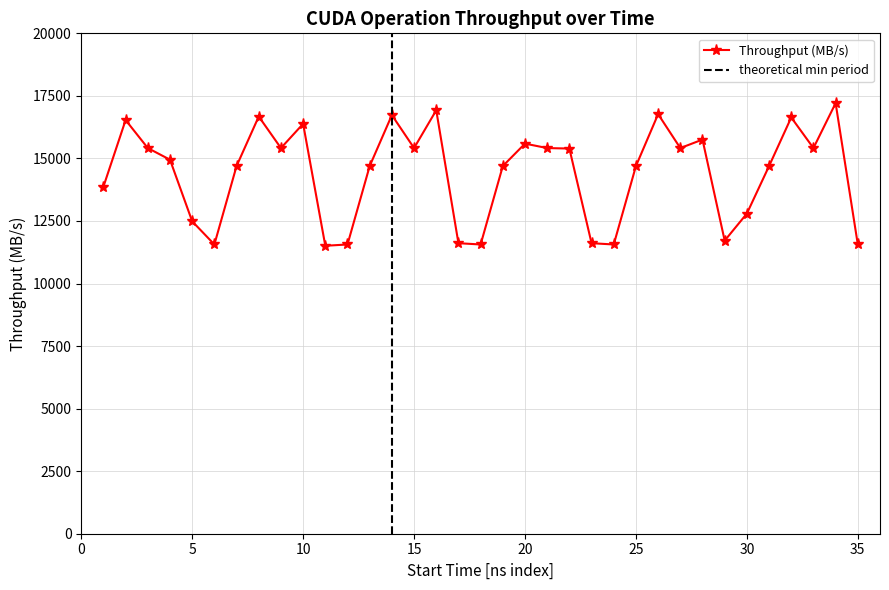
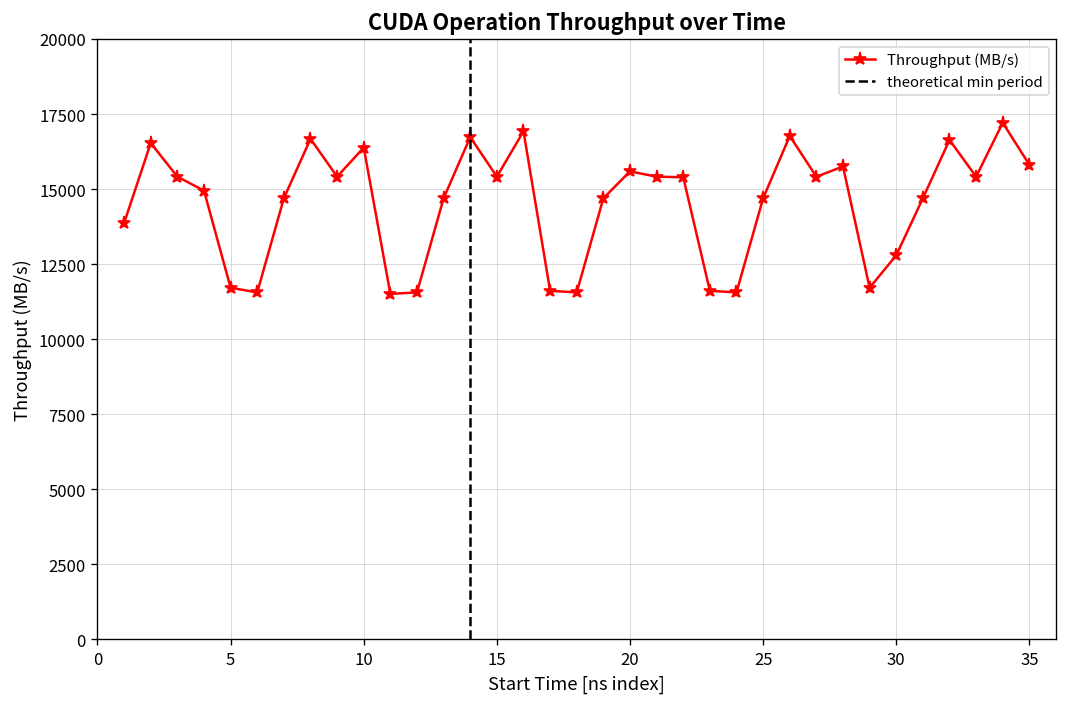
  {
-   "5": 12500,
+   "5": 11700,
    "10": 16400,
    "15": 15400,
    "20": 15600,
    "25": 14700,
    "30": 12800,
-   "35": 11600
+   "35": 15800
  }
